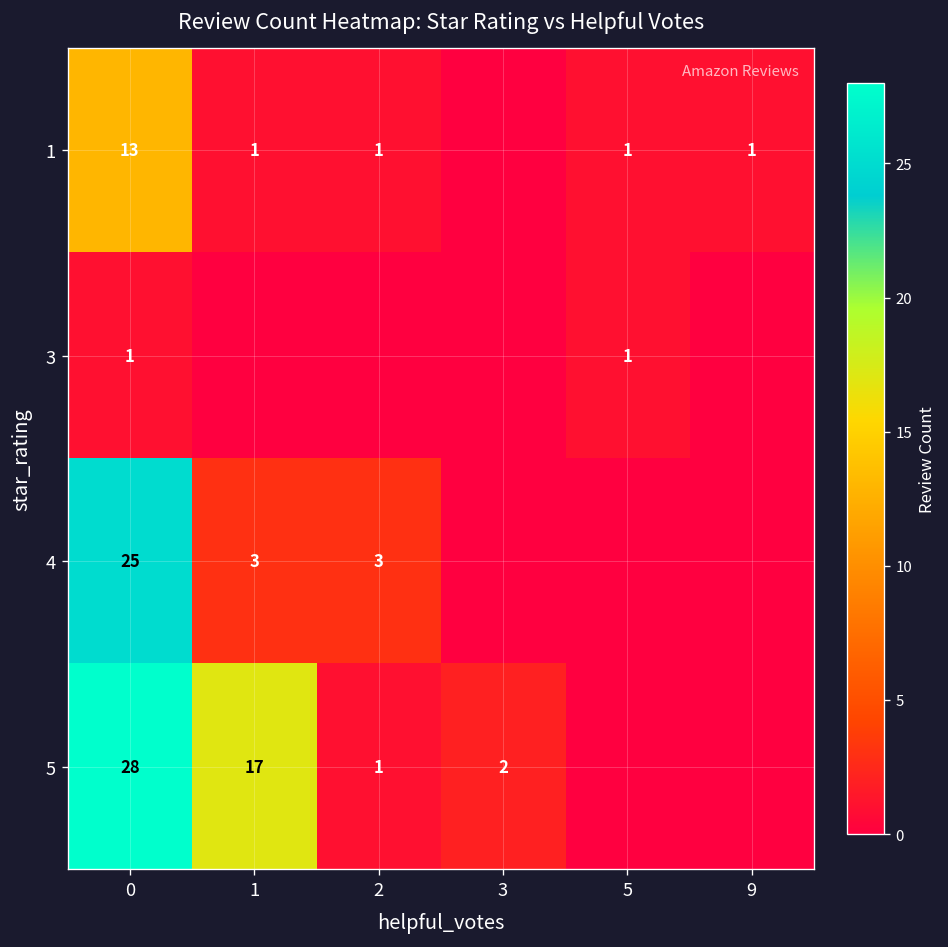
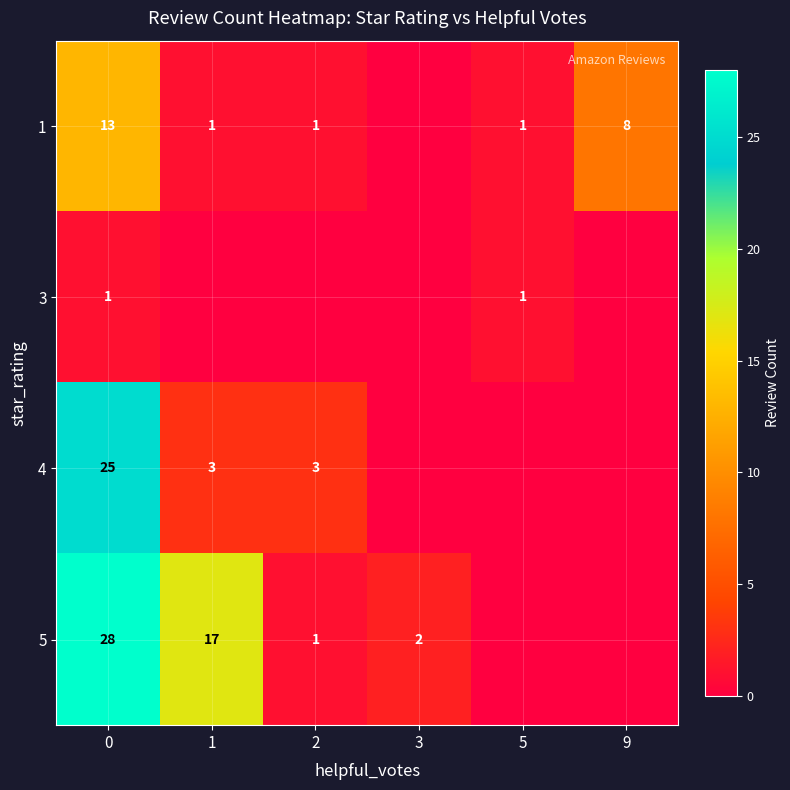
  {
    "1": {
      "0": 13,
      "1": 1,
      "2": 1,
      "5": 1,
-     "9": 1
+     "9": 8
    },
    "3": {
      "0": 1,
      "5": 1
    },
    "4": {
      "0": 25,
      "1": 3,
      "2": 3
    },
    "5": {
      "0": 28,
      "1": 17,
      "2": 1,
      "3": 2
    }
  }
